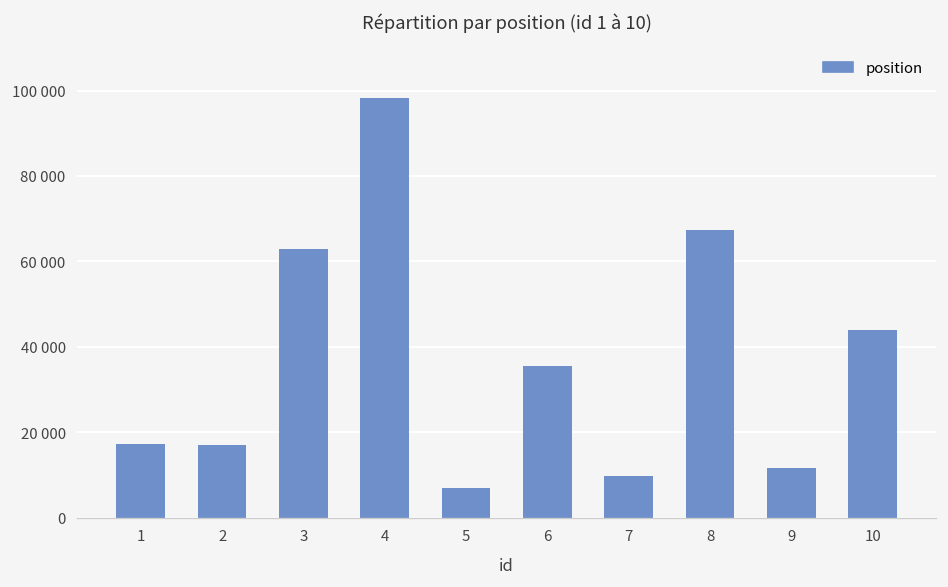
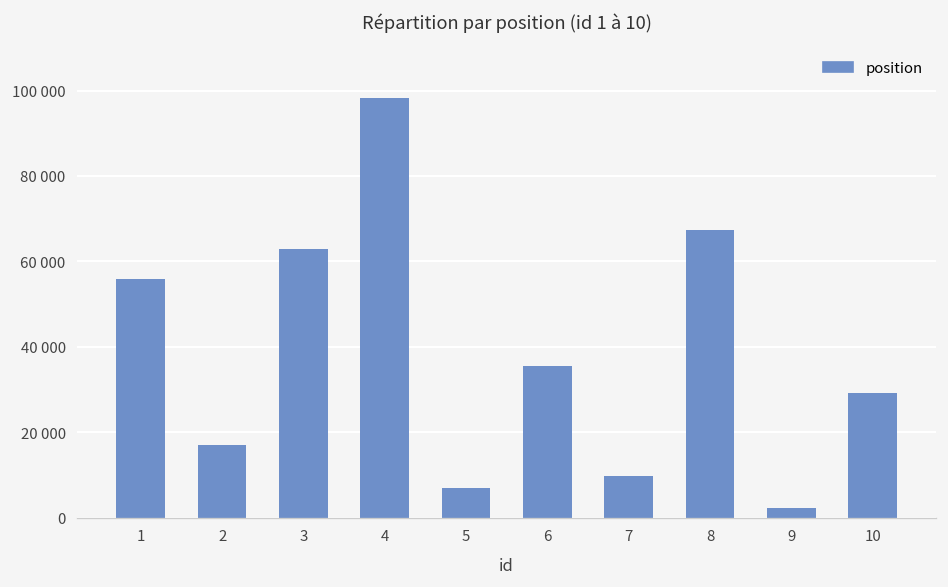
  {
-   "1": 17000,
+   "1": 56000,
    "2": 17000,
    "3": 63000,
    "4": 98000,
    "5": 7000,
    "6": 35000,
    "7": 10000,
    "8": 67000,
-   "9": 12000,
-   "10": 44000
+   "9": 2000,
+   "10": 29000
  }
